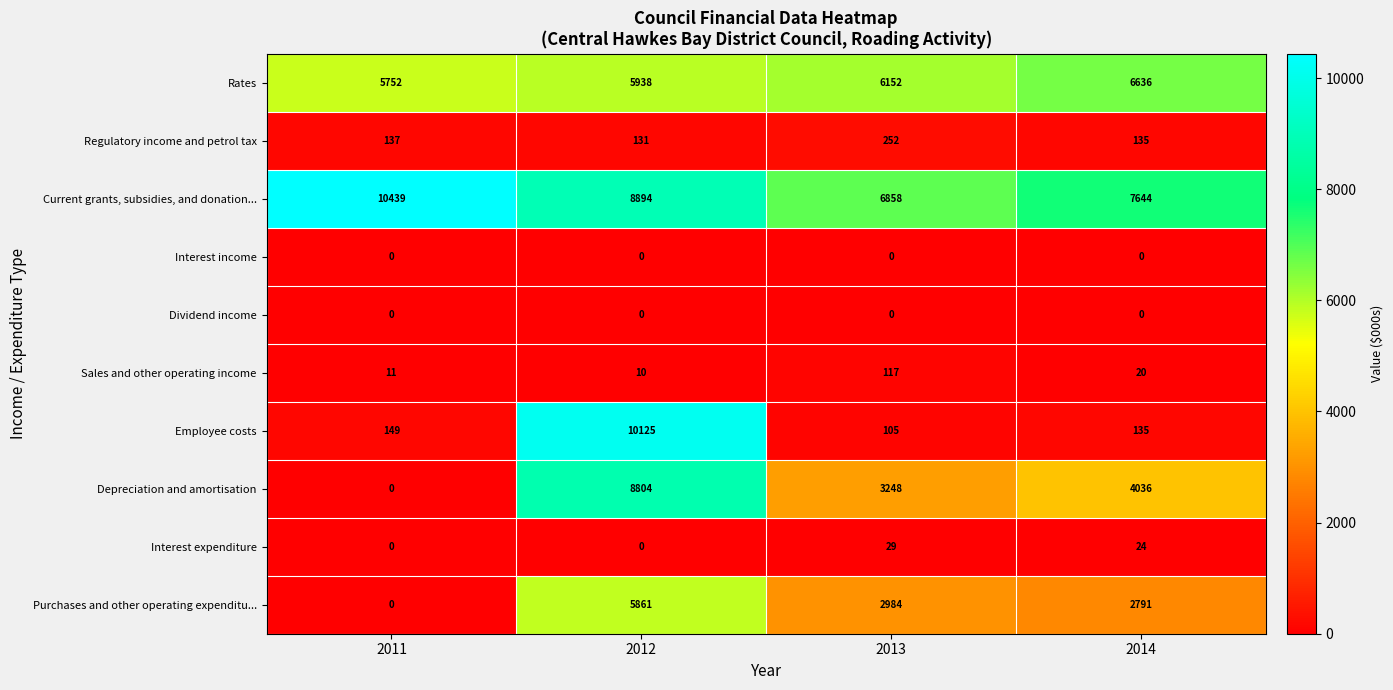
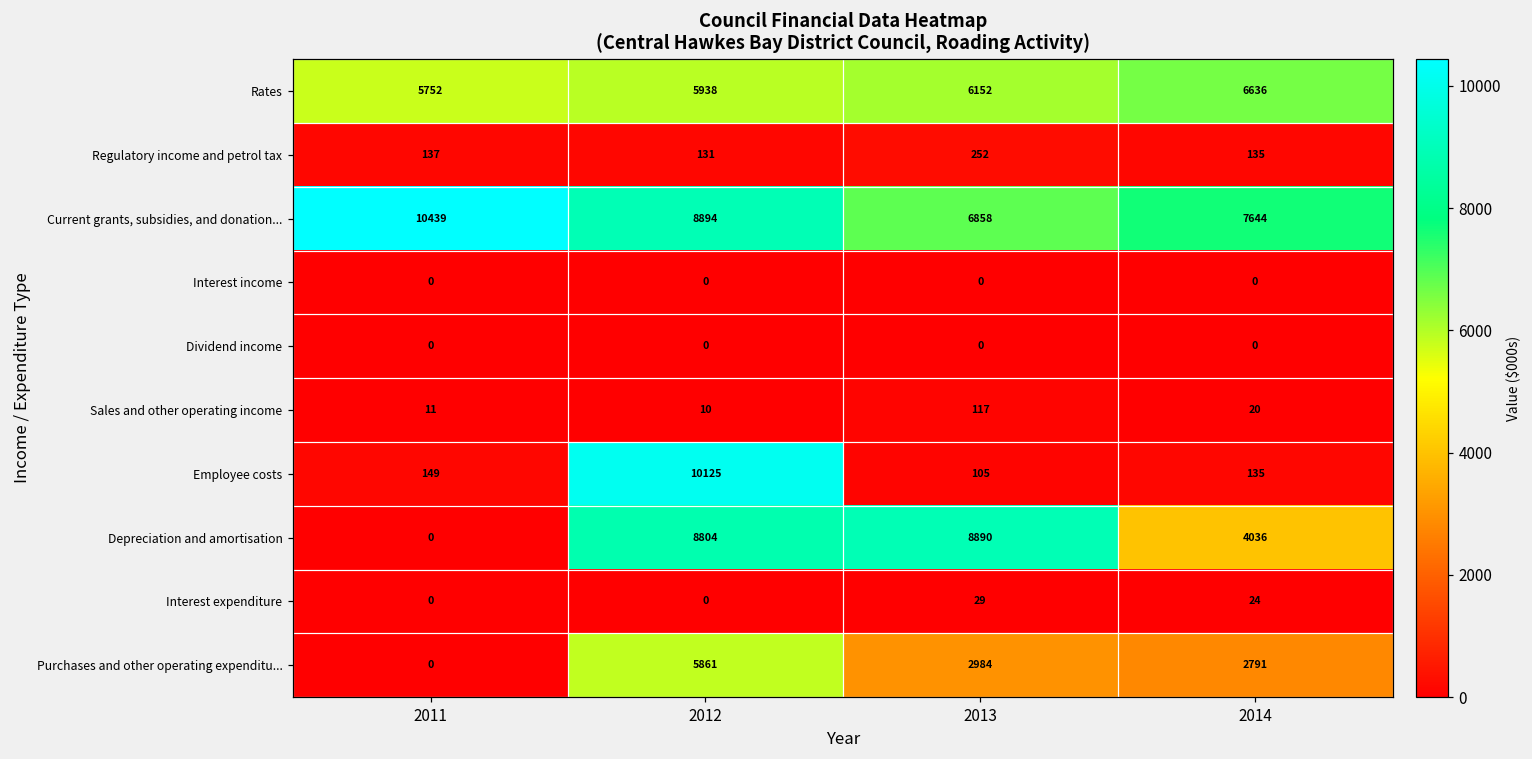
  {
    "Rates": {
      "2011": 5752,
      "2012": 5938,
      "2013": 6152,
      "2014": 6636
    },
    "Regulatory income and petrol tax": {
      "2011": 137,
      "2012": 131,
      "2013": 252,
      "2014": 135
    },
    "Current grants, subsidies, and donation...": {
      "2011": 10439,
      "2012": 8894,
      "2013": 6858,
      "2014": 7644
    },
    "Interest income": {
      "2011": 0,
      "2012": 0,
      "2013": 0,
      "2014": 0
    },
    "Dividend income": {
      "2011": 0,
      "2012": 0,
      "2013": 0,
      "2014": 0
    },
    "Sales and other operating income": {
      "2011": 11,
      "2012": 10,
      "2013": 117,
      "2014": 20
    },
    "Employee costs": {
      "2011": 149,
      "2012": 10125,
      "2013": 105,
      "2014": 135
    },
    "Depreciation and amortisation": {
      "2011": 0,
      "2012": 8804,
-     "2013": 3248,
+     "2013": 8890,
      "2014": 4036
    },
    "Interest expenditure": {
      "2011": 0,
      "2012": 0,
      "2013": 29,
      "2014": 24
    },
    "Purchases and other operating expenditu...": {
      "2011": 0,
      "2012": 5861,
      "2013": 2984,
      "2014": 2791
    }
  }
